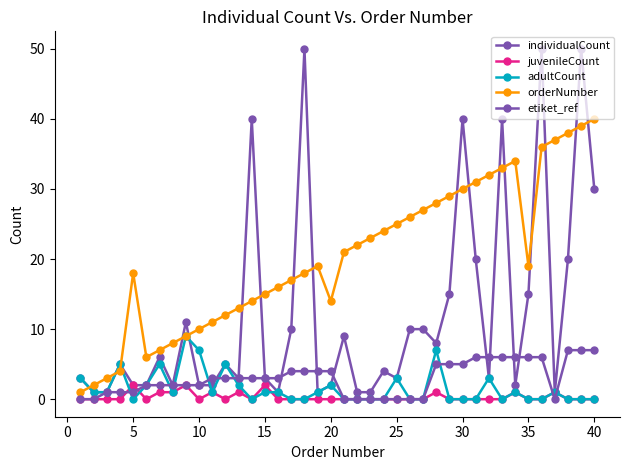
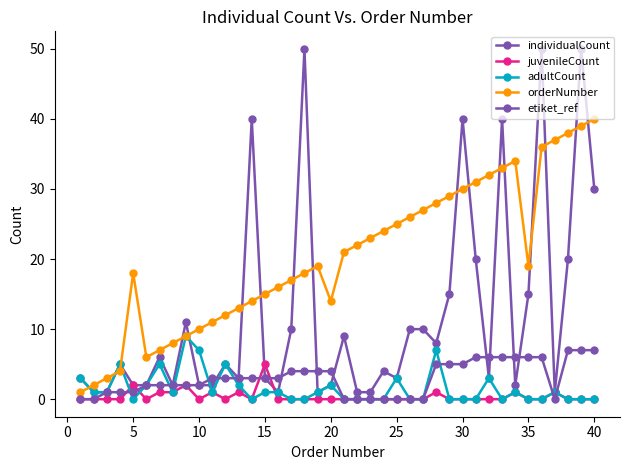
  {
    "juvenileCount": {
      "10": 0,
-     "15": 2,
+     "15": 5,
      "20": 0
    },
    "adultCount": {
      "5": 0,
      "10": 7,
      "15": 1
    },
    "orderNumber": {
      "5": 18,
      "10": 10,
      "15": 15,
      "20": 14,
      "25": 25,
      "30": 30,
      "35": 19,
      "40": 40
    }
  }
